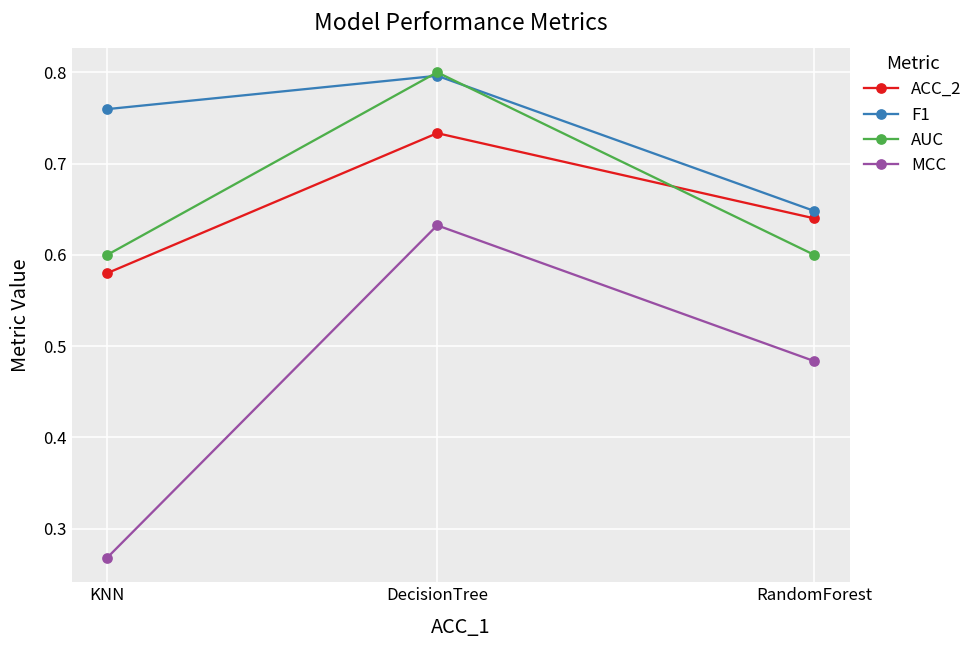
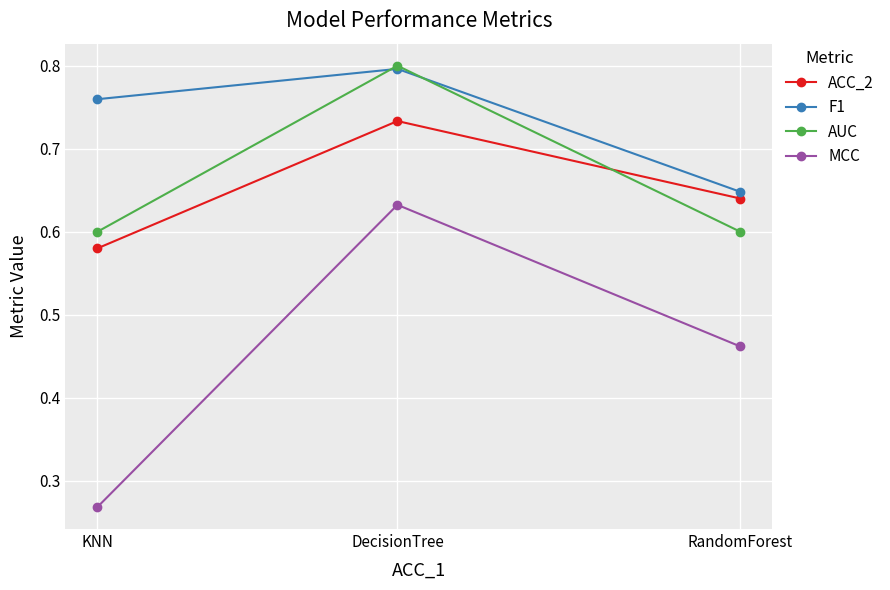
  {
    "ACC_2": {
      "KNN": 0.58,
      "DecisionTree": 0.73,
      "RandomForest": 0.64
    },
    "F1": {
      "KNN": 0.76,
      "DecisionTree": 0.80,
      "RandomForest": 0.65
    },
    "AUC": {
      "KNN": 0.60,
      "DecisionTree": 0.80,
      "RandomForest": 0.60
    },
    "MCC": {
      "KNN": 0.27,
      "DecisionTree": 0.63,
-     "RandomForest": 0.48
+     "RandomForest": 0.46
    }
  }
